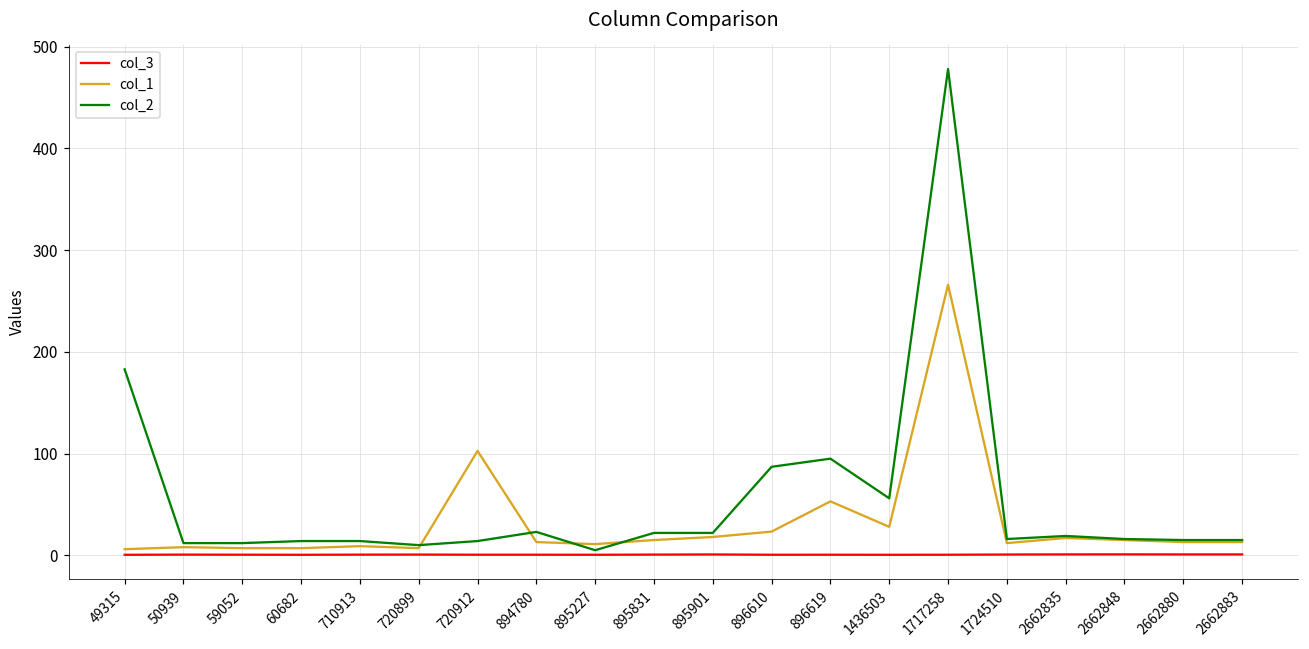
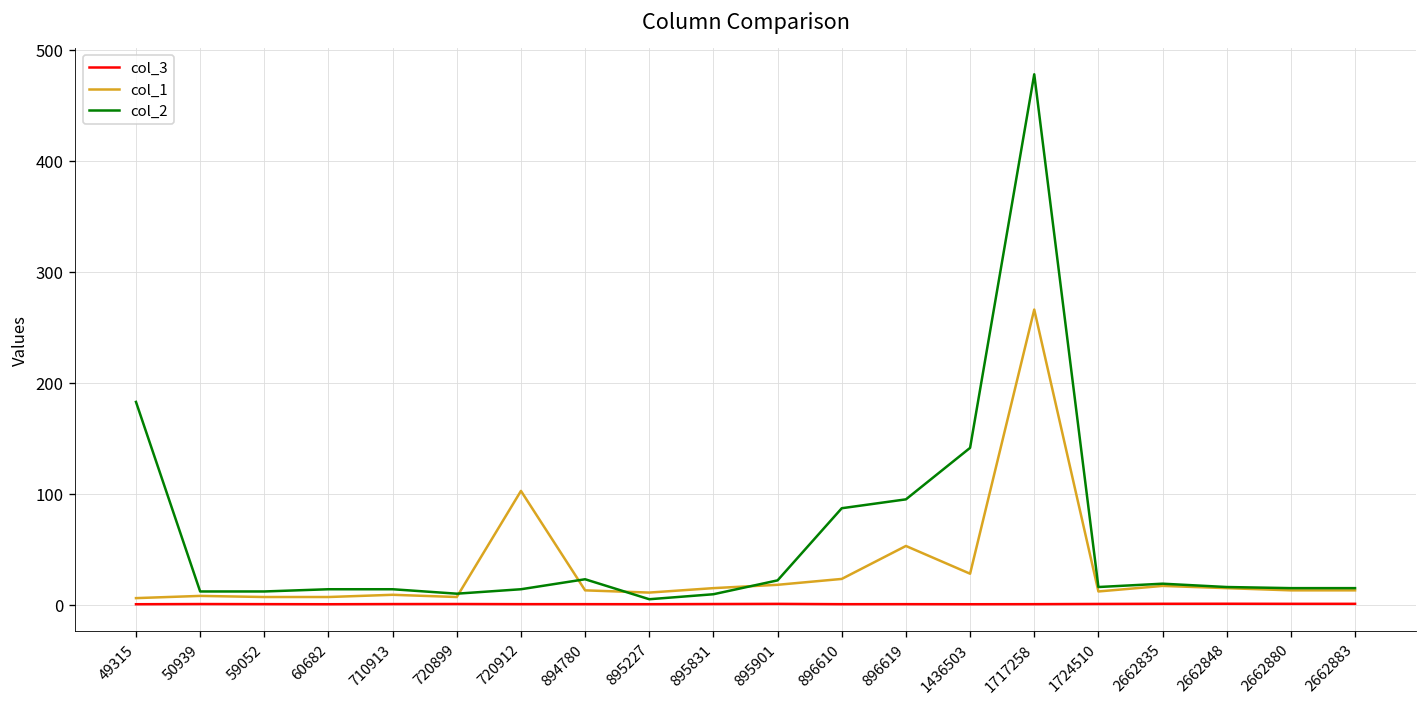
  {
    "col_3": {
      "49315": 0,
      "50939": 0,
      "59052": 0,
      "60682": 0,
      "710913": 0,
      "720899": 0,
      "720912": 0,
      "894780": 0,
      "895227": 0,
      "895831": 0,
      "895901": 0,
      "896610": 0,
      "896619": 0,
      "1436503": 0,
      "1717258": 0,
      "1724510": 0,
      "2662835": 0,
      "2662848": 0,
      "2662880": 0,
      "2662883": 0
    },
    "col_1": {
      "49315": 10,
      "50939": 10,
      "59052": 10,
      "60682": 10,
      "710913": 10,
      "720899": 10,
      "720912": 100,
      "894780": 10,
      "895227": 10,
      "895831": 20,
      "895901": 20,
      "896610": 20,
      "896619": 50,
      "1436503": 30,
      "1717258": 270,
      "1724510": 10
    },
    "col_2": {
      "49315": 180,
      "50939": 10,
      "59052": 10,
      "60682": 10,
      "710913": 10,
      "720899": 10,
      "720912": 10,
      "894780": 20,
      "895227": 10,
-     "895831": 20,
+     "895831": 10,
      "895901": 20,
      "896610": 90,
      "896619": 100,
-     "1436503": 60,
+     "1436503": 140,
      "1717258": 480,
      "1724510": 20
    }
  }
